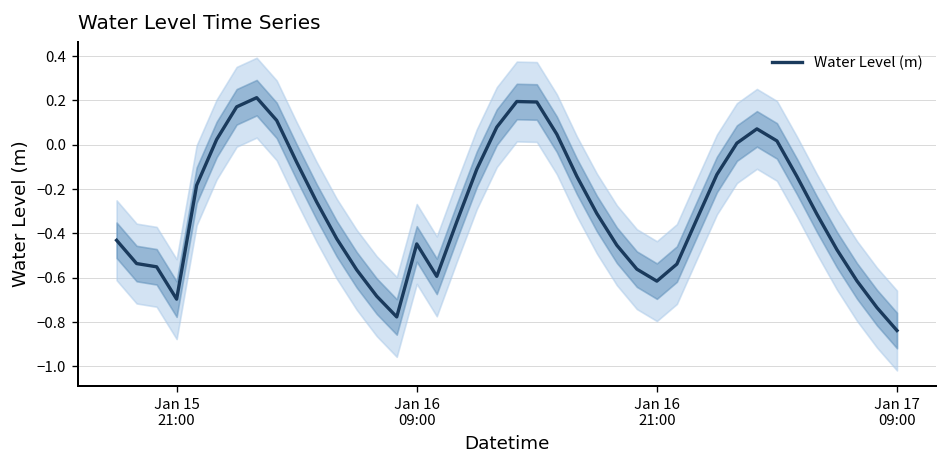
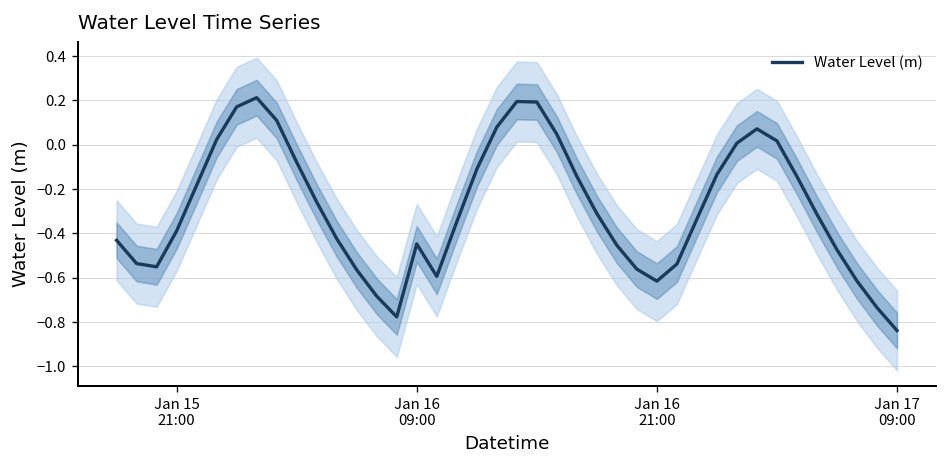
  {
    "Water Level (m)": {
-     "Jan 15 21:00": -0.70,
+     "Jan 15 21:00": -0.39,
      "Jan 16 09:00": -0.45,
      "Jan 16 21:00": -0.62,
      "Jan 17 09:00": -0.84
    }
  }
